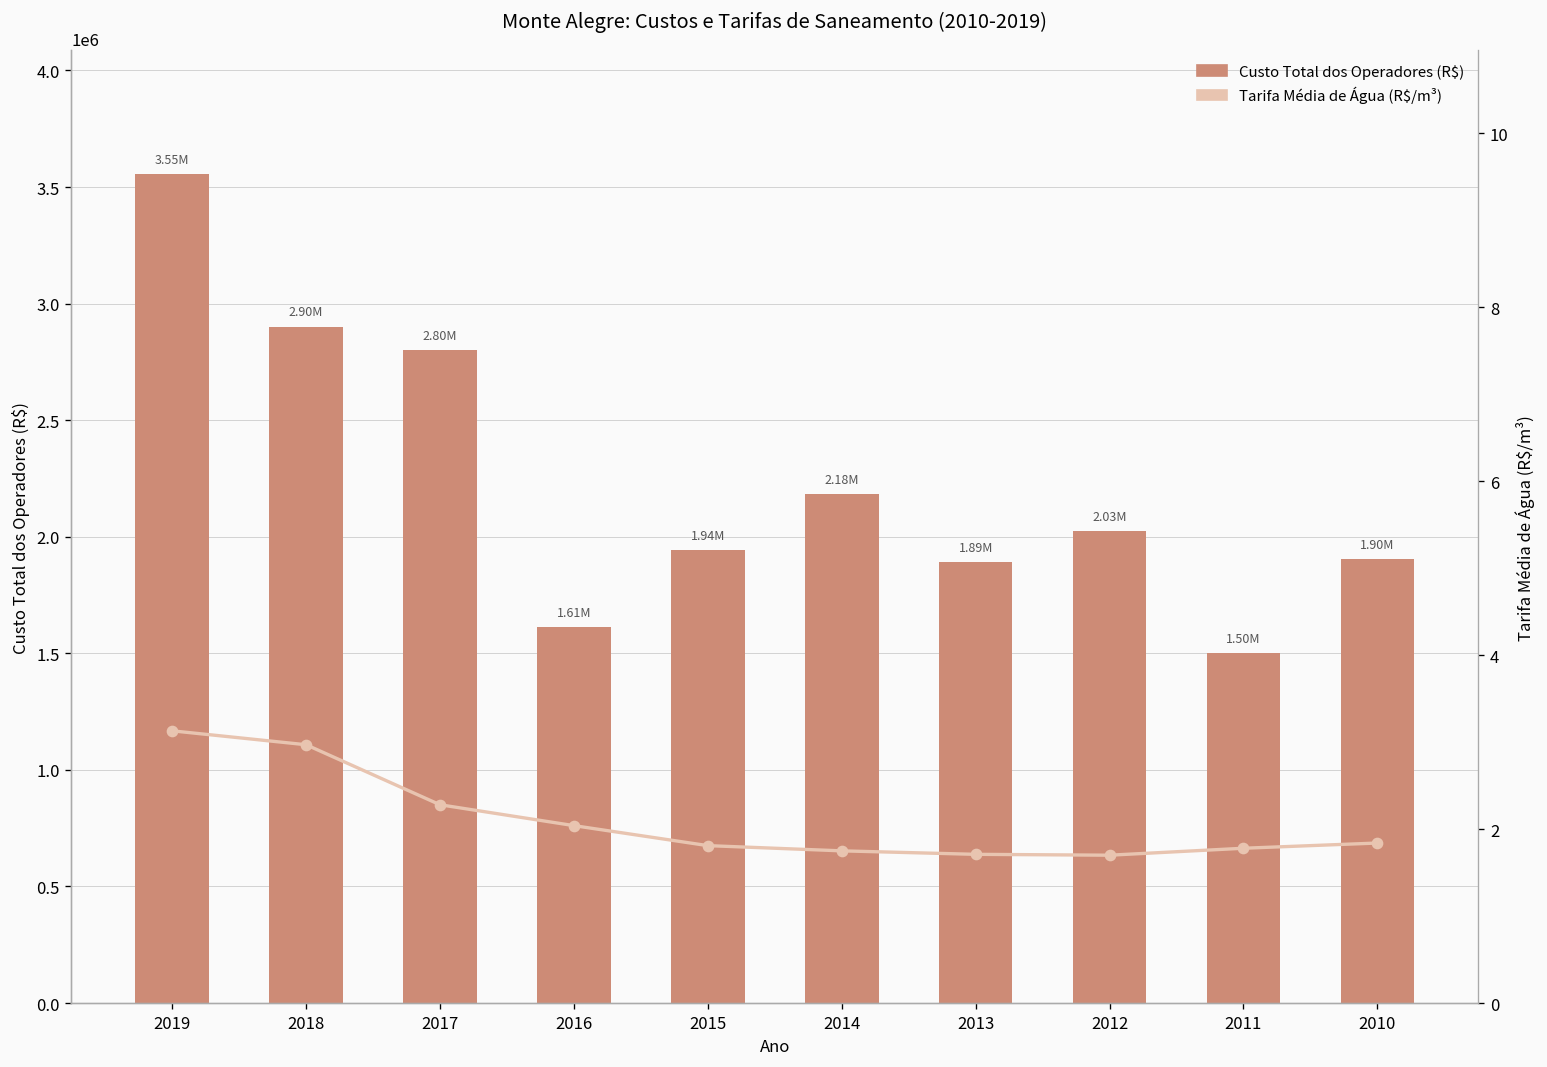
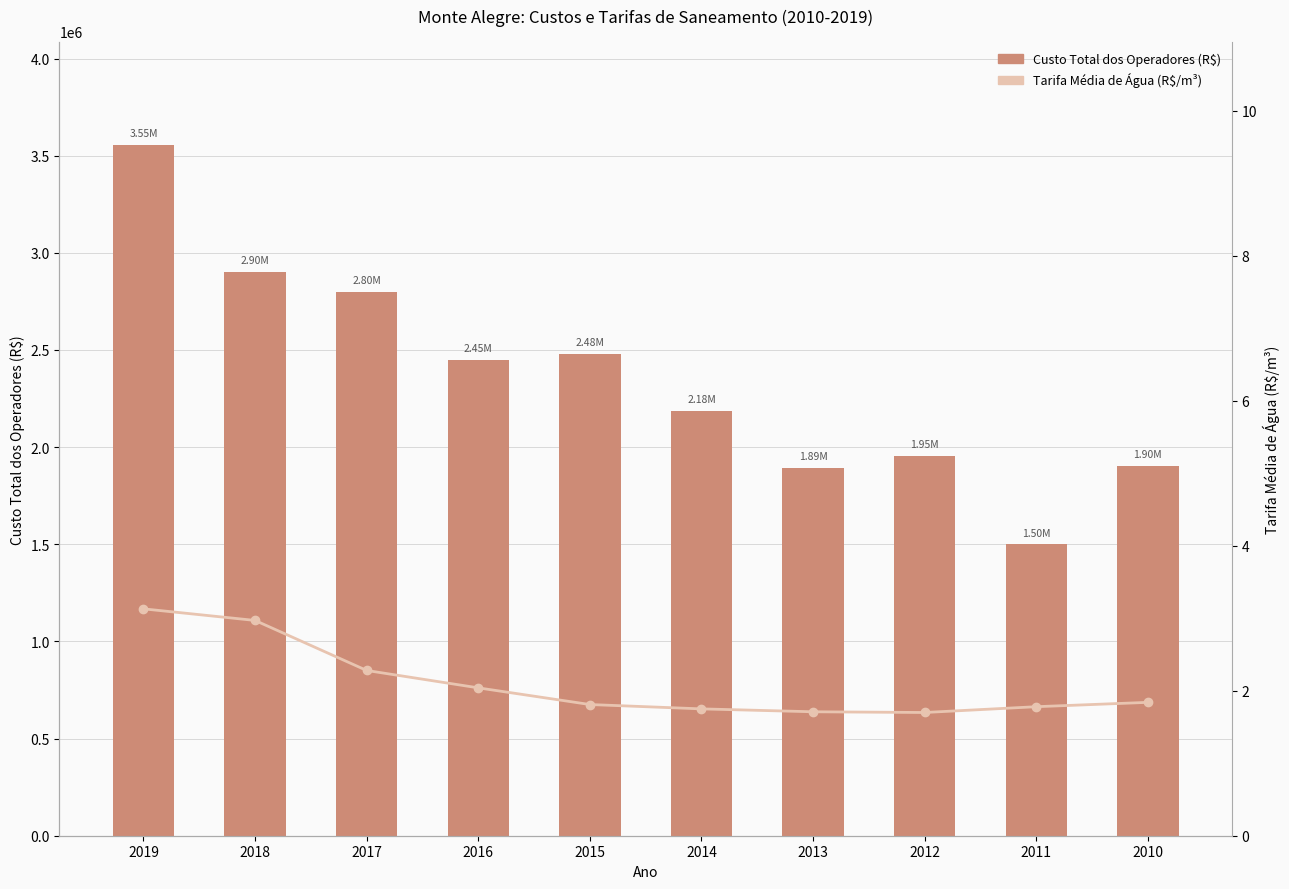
  {
    "Custo Total dos Operadores (R$)": {
      "2019": "3.55M",
      "2018": "2.90M",
      "2017": "2.80M",
-     "2016": "1.61M",
-     "2015": "1.94M",
+     "2016": "2.45M",
+     "2015": "2.48M",
      "2014": "2.18M",
      "2013": "1.89M",
-     "2012": "2.03M",
+     "2012": "1.95M",
      "2011": "1.50M",
      "2010": "1.90M"
    }
  }
